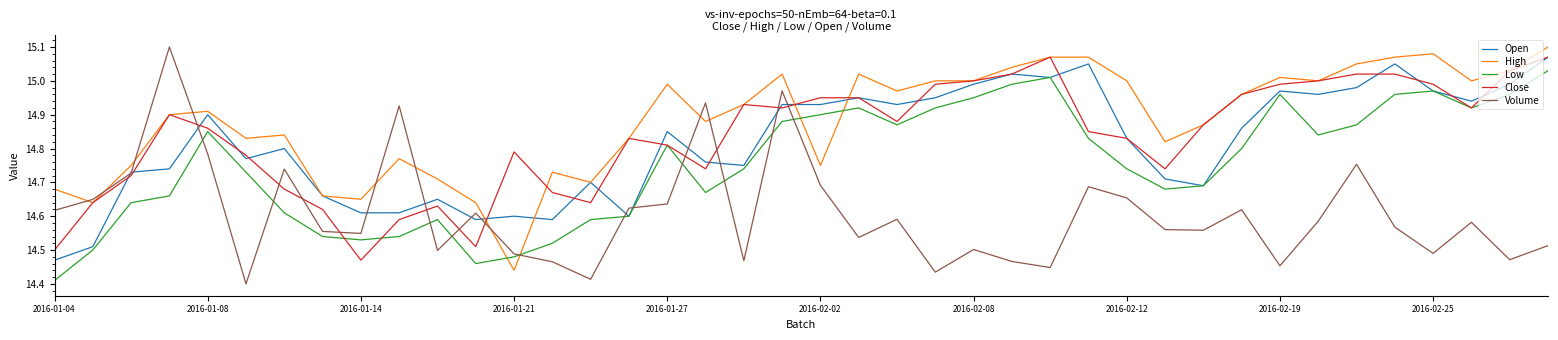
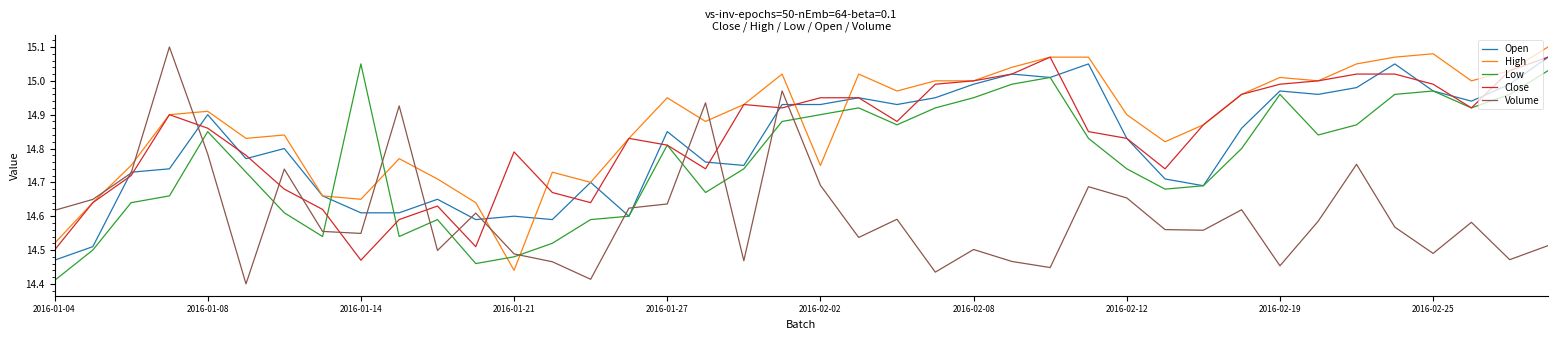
  {
    "Open": {
      "2016-01-04": 14.47,
      "2016-01-08": 14.90,
      "2016-01-14": 14.61,
      "2016-01-21": 14.60,
      "2016-01-27": 14.85,
      "2016-02-02": 14.93,
      "2016-02-08": 14.99,
      "2016-02-19": 14.97
    },
    "High": {
-     "2016-01-04": 14.68,
+     "2016-01-04": 14.52,
      "2016-01-08": 14.91,
      "2016-01-14": 14.65,
      "2016-01-21": 14.44,
-     "2016-01-27": 14.99,
+     "2016-01-27": 14.95,
      "2016-02-02": 14.75,
-     "2016-02-12": 15.0,
+     "2016-02-12": 14.9,
      "2016-02-19": 15.01,
      "2016-02-25": 15.08
    },
    "Low": {
      "2016-01-04": 14.41,
      "2016-01-08": 14.85,
-     "2016-01-14": 14.53,
+     "2016-01-14": 15.05,
      "2016-01-21": 14.48,
      "2016-02-02": 14.90,
      "2016-02-08": 14.95,
      "2016-02-12": 14.74,
      "2016-02-19": 14.96
    },
    "Close": {
      "2016-01-04": 14.50,
      "2016-01-08": 14.86,
      "2016-01-14": 14.47,
      "2016-01-21": 14.79,
      "2016-02-02": 14.95,
      "2016-02-19": 14.99,
      "2016-02-25": 14.99
    },
    "Volume": {
      "2016-01-04": 14.62,
      "2016-01-08": 14.78,
      "2016-01-14": 14.55,
      "2016-01-21": 14.49,
      "2016-01-27": 14.64,
      "2016-02-02": 14.69,
      "2016-02-08": 14.50,
      "2016-02-12": 14.65,
      "2016-02-19": 14.45,
      "2016-02-25": 14.49
    }
  }
